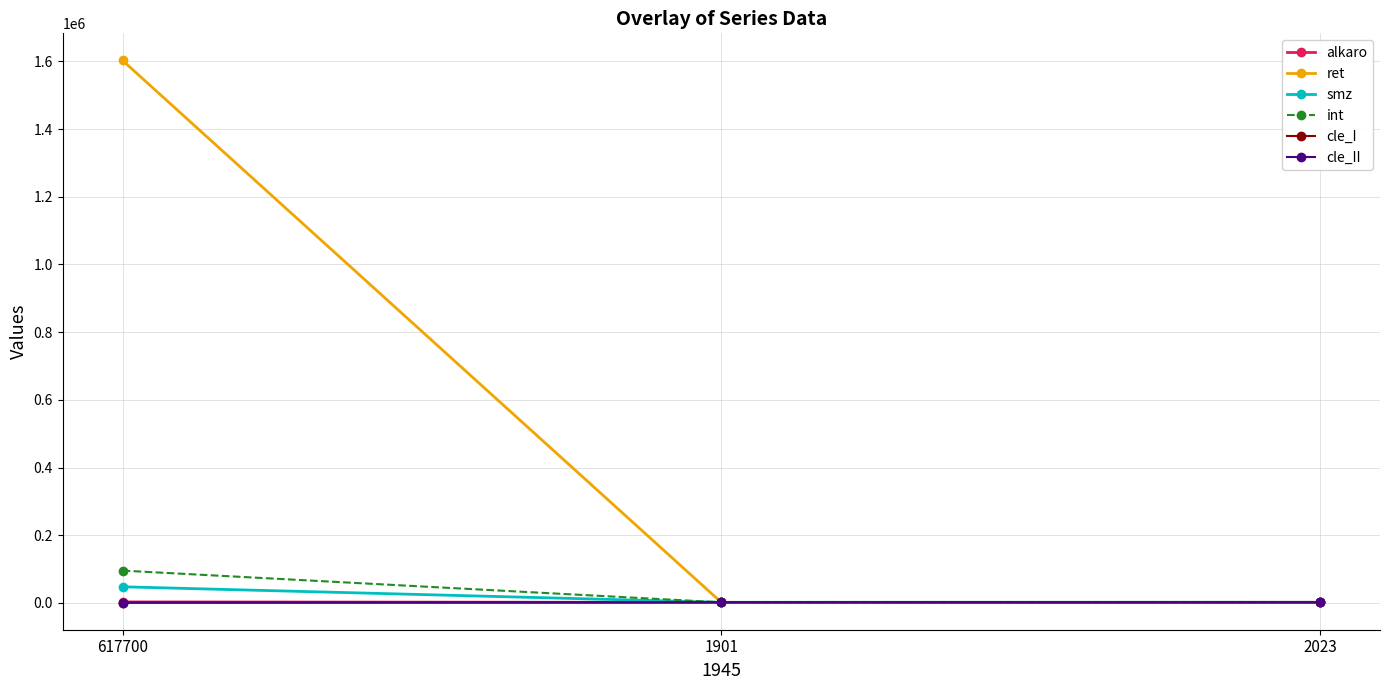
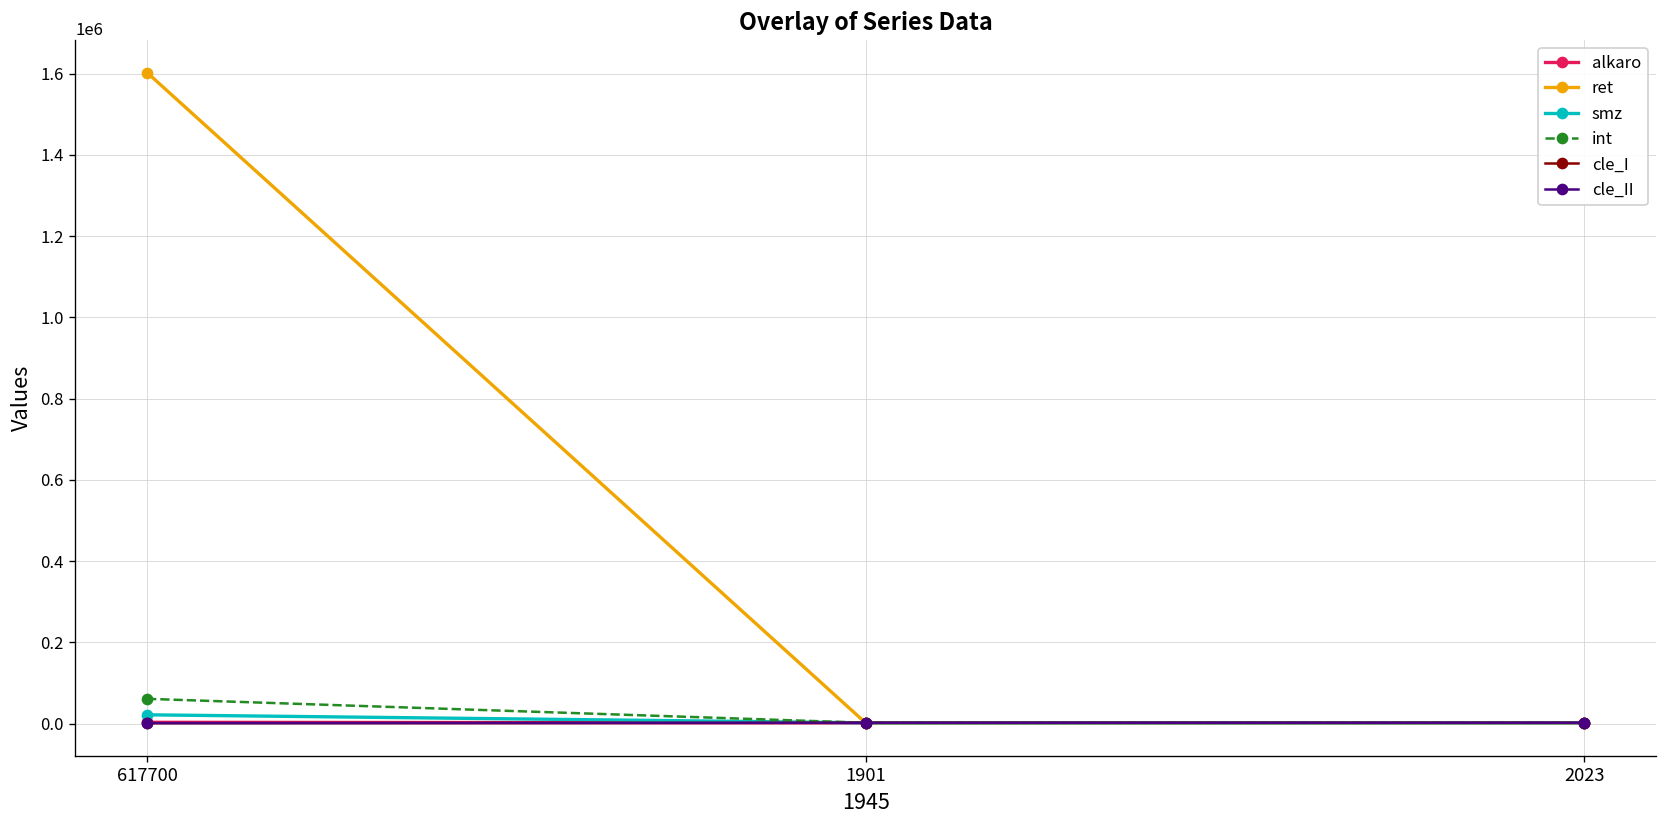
  {
    "ret": {
      "617700": 1600000
    },
    "smz": {
-     "617700": 50000
+     "617700": 20000
    },
    "int": {
-     "617700": 100000
+     "617700": 60000
    }
  }
